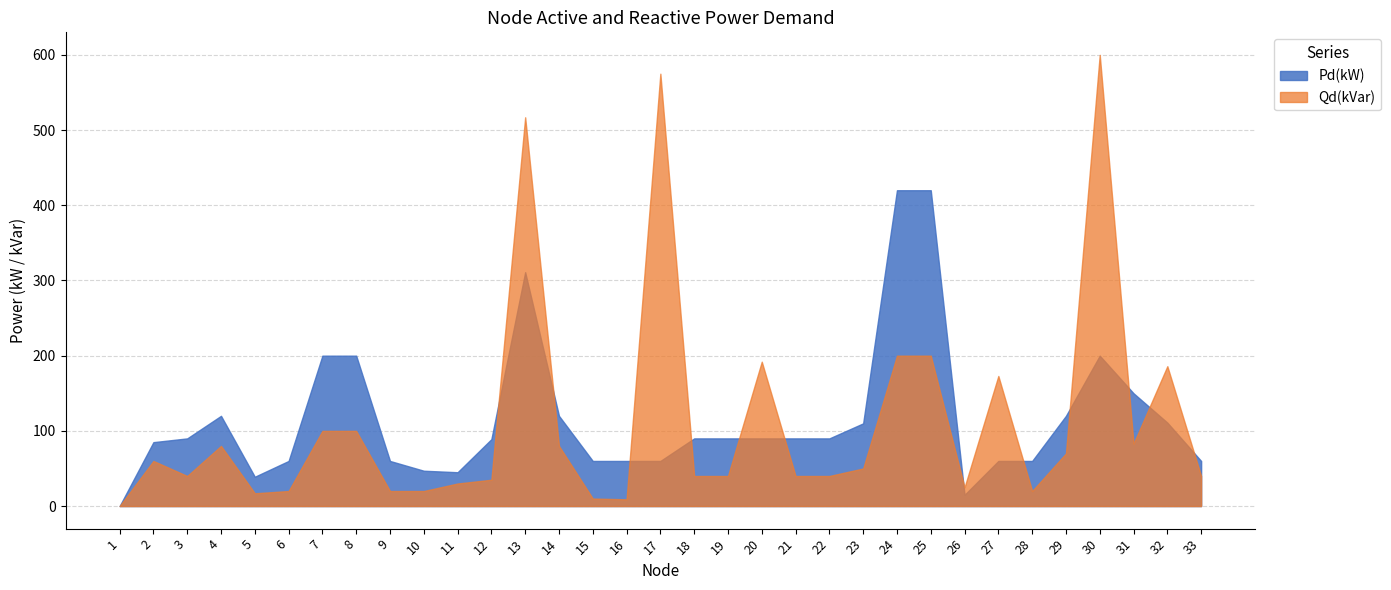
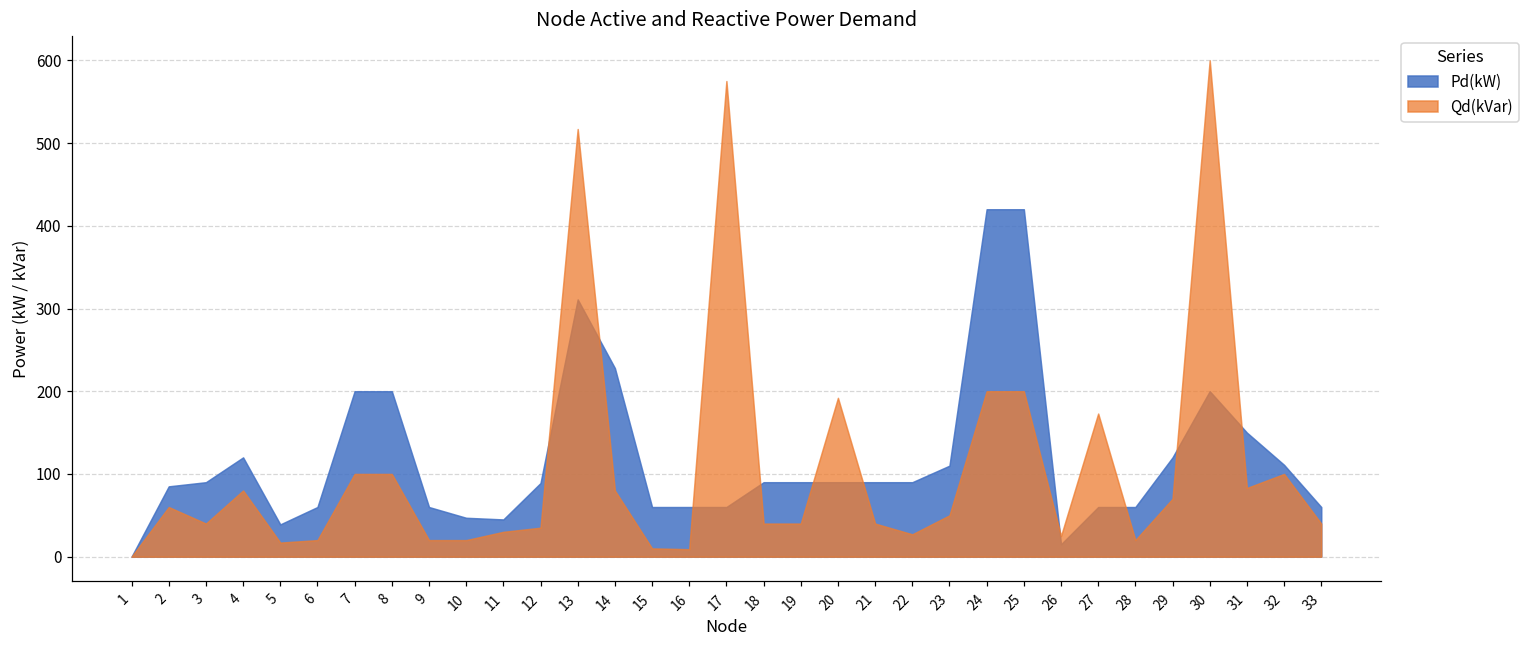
  {
    "Pd(kW)": {
      "2": 90,
      "3": 90,
      "4": 120,
      "5": 40,
      "6": 60,
      "7": 200,
      "8": 200,
      "9": 60,
      "10": 50,
      "11": 50,
      "12": 90,
      "13": 310,
-     "14": 120,
+     "14": 230,
      "15": 60,
      "16": 60,
      "17": 60,
      "18": 90,
      "19": 90,
      "20": 90,
      "21": 90,
      "22": 90,
      "23": 110,
      "24": 420,
      "25": 420,
      "26": 20,
      "27": 60,
      "28": 60,
      "29": 120,
      "30": 200,
      "31": 150,
      "32": 110,
      "33": 60
    },
    "Qd(kVar)": {
      "2": 60,
      "3": 40,
      "4": 80,
      "5": 20,
      "6": 20,
      "7": 100,
      "8": 100,
      "9": 20,
      "10": 20,
      "11": 30,
      "12": 40,
      "13": 520,
      "14": 80,
      "15": 10,
      "16": 10,
      "17": 580,
      "18": 40,
      "19": 40,
      "20": 190,
      "21": 40,
-     "22": 40,
+     "22": 30,
      "23": 50,
      "24": 200,
      "25": 200,
      "26": 30,
      "27": 170,
      "28": 20,
      "29": 70,
      "30": 600,
      "31": 80,
-     "32": 190,
+     "32": 100,
      "33": 40
    }
  }
